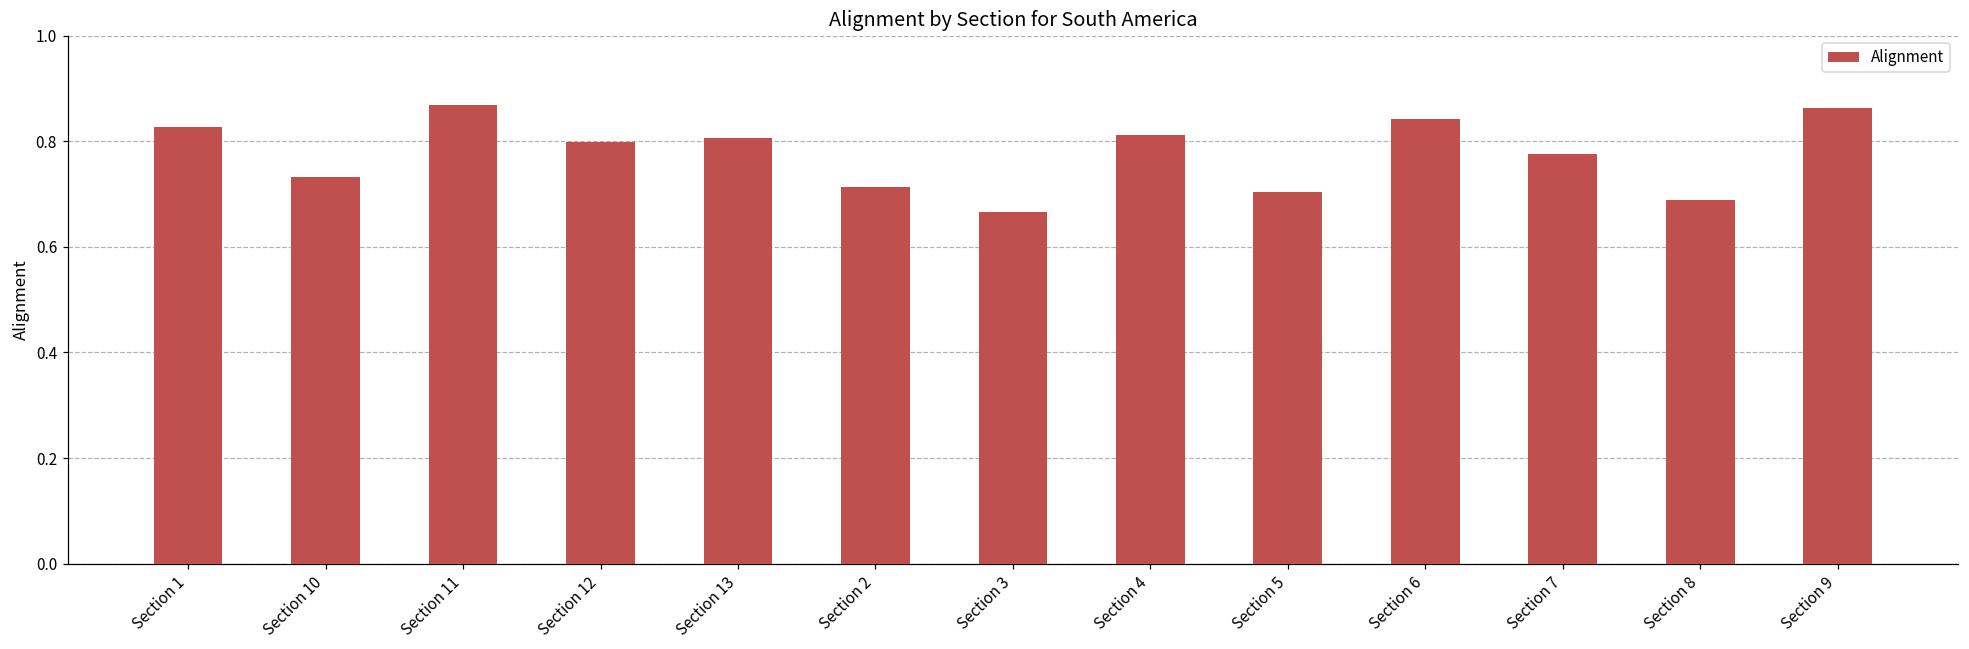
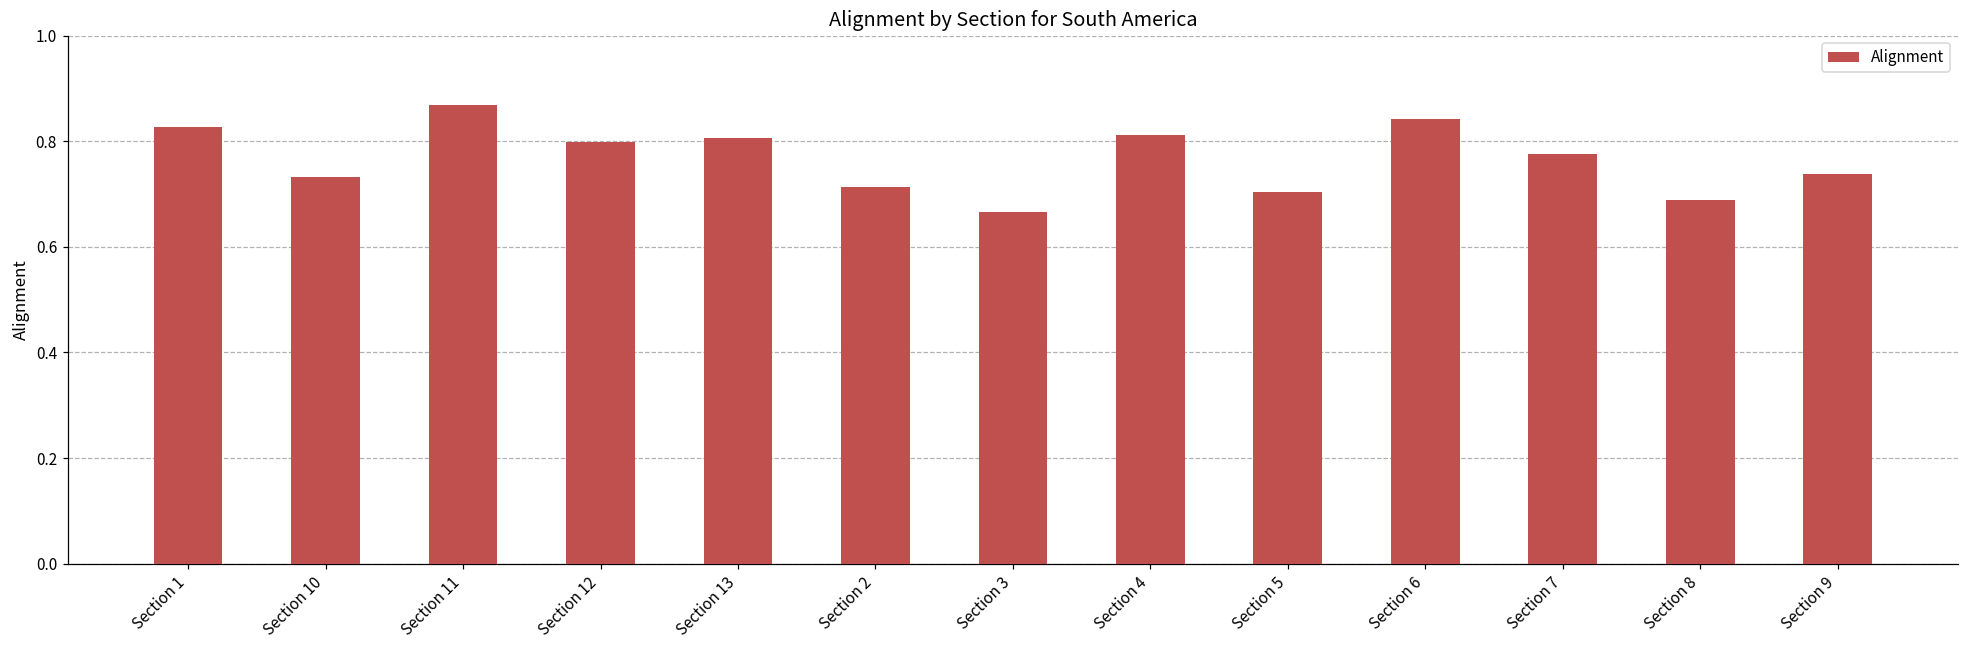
  {
    "Section 1": 0.83,
    "Section 10": 0.73,
    "Section 11": 0.87,
    "Section 12": 0.80,
    "Section 13": 0.81,
    "Section 2": 0.71,
    "Section 3": 0.67,
    "Section 4": 0.81,
    "Section 5": 0.70,
    "Section 6": 0.84,
    "Section 7": 0.78,
    "Section 8": 0.69,
-   "Section 9": 0.86
+   "Section 9": 0.74
  }
